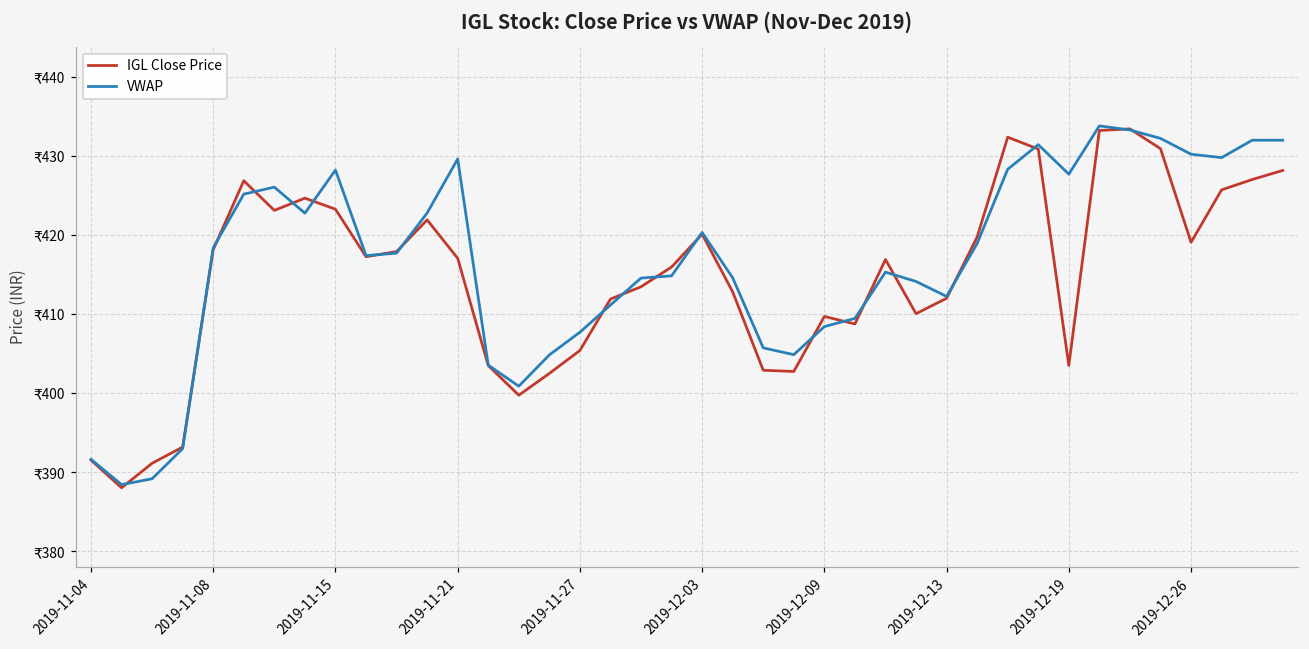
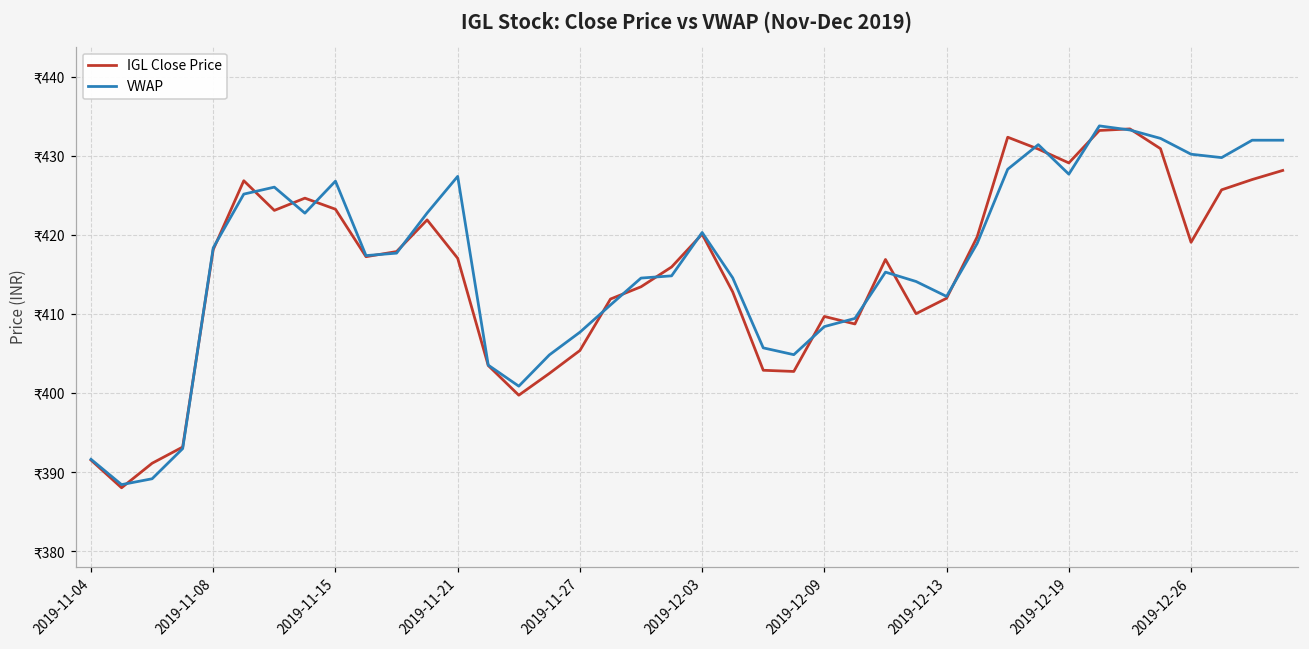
  {
    "IGL Close Price": {
      "2019-11-15": "₹423",
      "2019-11-21": "₹417",
      "2019-11-27": "₹405",
      "2019-12-09": "₹410",
-     "2019-12-19": "₹404",
+     "2019-12-19": "₹429",
      "2019-12-26": "₹419"
    },
    "VWAP": {
-     "2019-11-15": "₹428",
-     "2019-11-21": "₹430",
+     "2019-11-15": "₹427",
+     "2019-11-21": "₹427",
      "2019-11-27": "₹408",
      "2019-12-09": "₹408",
      "2019-12-19": "₹428",
      "2019-12-26": "₹430"
    }
  }
